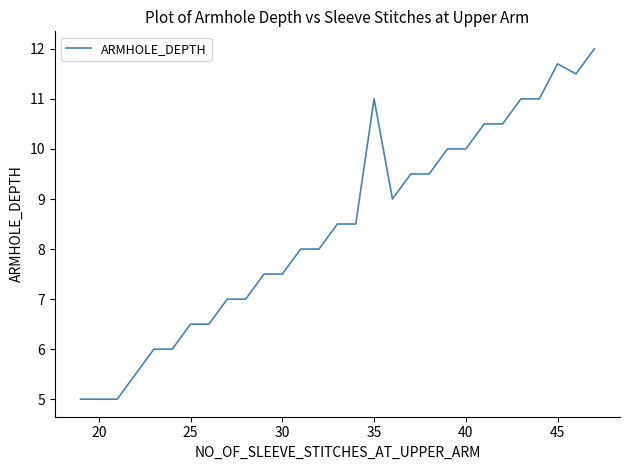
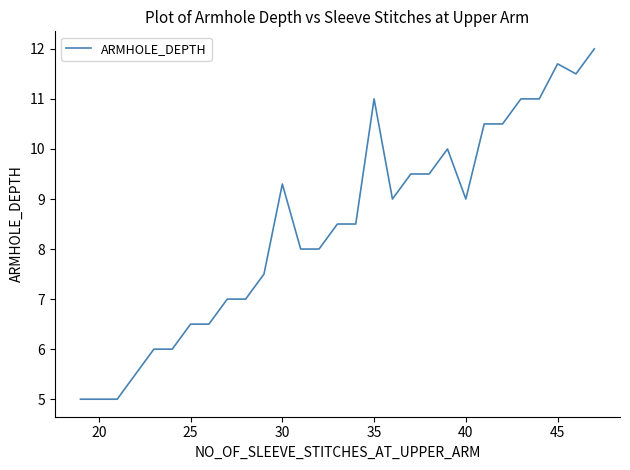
  {
    "20": 5.0,
    "25": 6.5,
-   "30": 7.5,
+   "30": 9.3,
    "35": 11.0,
-   "40": 10,
+   "40": 9,
    "45": 11.7
  }
